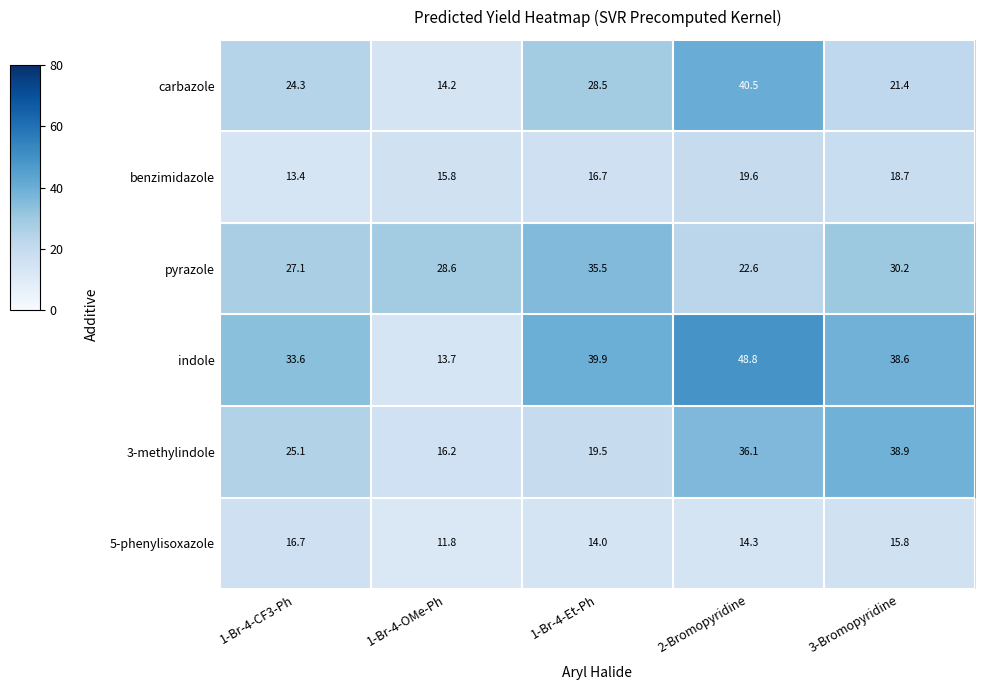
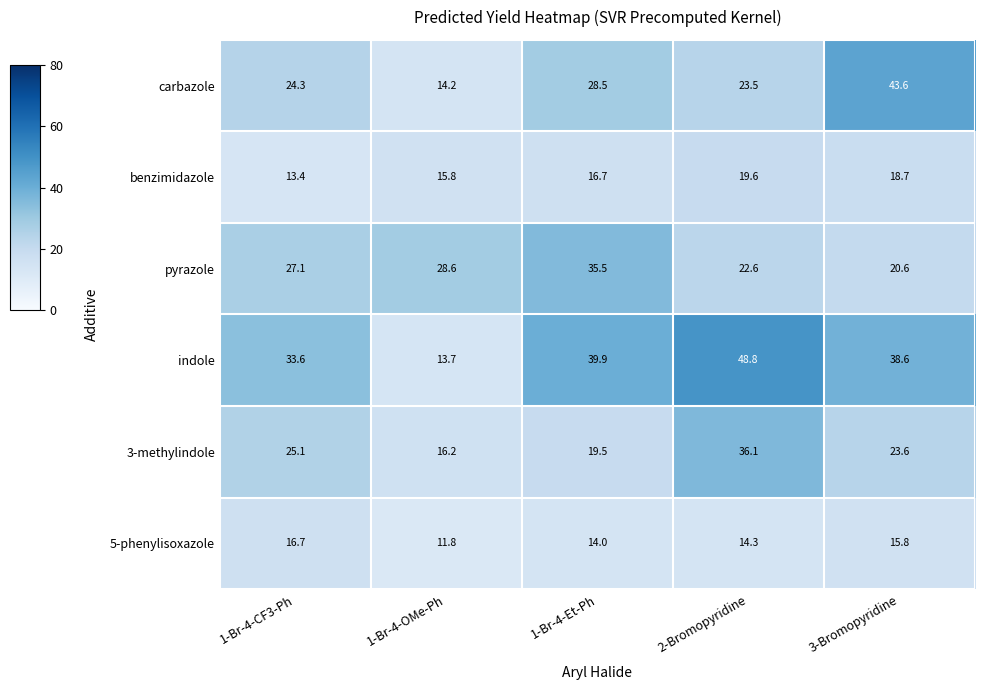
  {
    "carbazole": {
      "1-Br-4-CF3-Ph": 24.3,
      "1-Br-4-OMe-Ph": 14.2,
      "1-Br-4-Et-Ph": 28.5,
-     "2-Bromopyridine": 40.5,
-     "3-Bromopyridine": 21.4
+     "2-Bromopyridine": 23.5,
+     "3-Bromopyridine": 43.6
    },
    "benzimidazole": {
      "1-Br-4-CF3-Ph": 13.4,
      "1-Br-4-OMe-Ph": 15.8,
      "1-Br-4-Et-Ph": 16.7,
      "2-Bromopyridine": 19.6,
      "3-Bromopyridine": 18.7
    },
    "pyrazole": {
      "1-Br-4-CF3-Ph": 27.1,
      "1-Br-4-OMe-Ph": 28.6,
      "1-Br-4-Et-Ph": 35.5,
      "2-Bromopyridine": 22.6,
-     "3-Bromopyridine": 30.2
+     "3-Bromopyridine": 20.6
    },
    "indole": {
      "1-Br-4-CF3-Ph": 33.6,
      "1-Br-4-OMe-Ph": 13.7,
      "1-Br-4-Et-Ph": 39.9,
      "2-Bromopyridine": 48.8,
      "3-Bromopyridine": 38.6
    },
    "3-methylindole": {
      "1-Br-4-CF3-Ph": 25.1,
      "1-Br-4-OMe-Ph": 16.2,
      "1-Br-4-Et-Ph": 19.5,
      "2-Bromopyridine": 36.1,
-     "3-Bromopyridine": 38.9
+     "3-Bromopyridine": 23.6
    },
    "5-phenylisoxazole": {
      "1-Br-4-CF3-Ph": 16.7,
      "1-Br-4-OMe-Ph": 11.8,
      "1-Br-4-Et-Ph": 14.0,
      "2-Bromopyridine": 14.3,
      "3-Bromopyridine": 15.8
    }
  }
